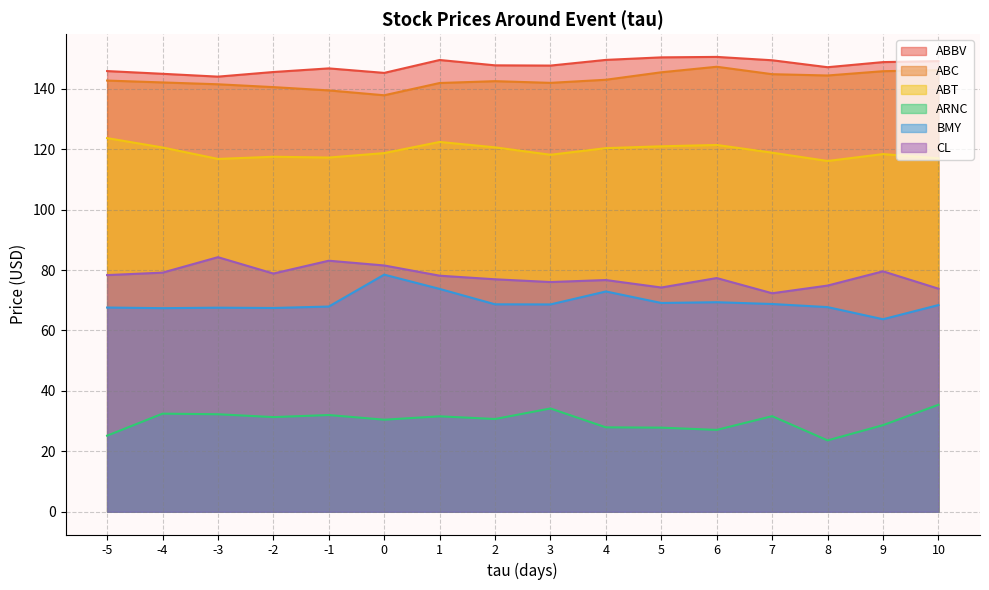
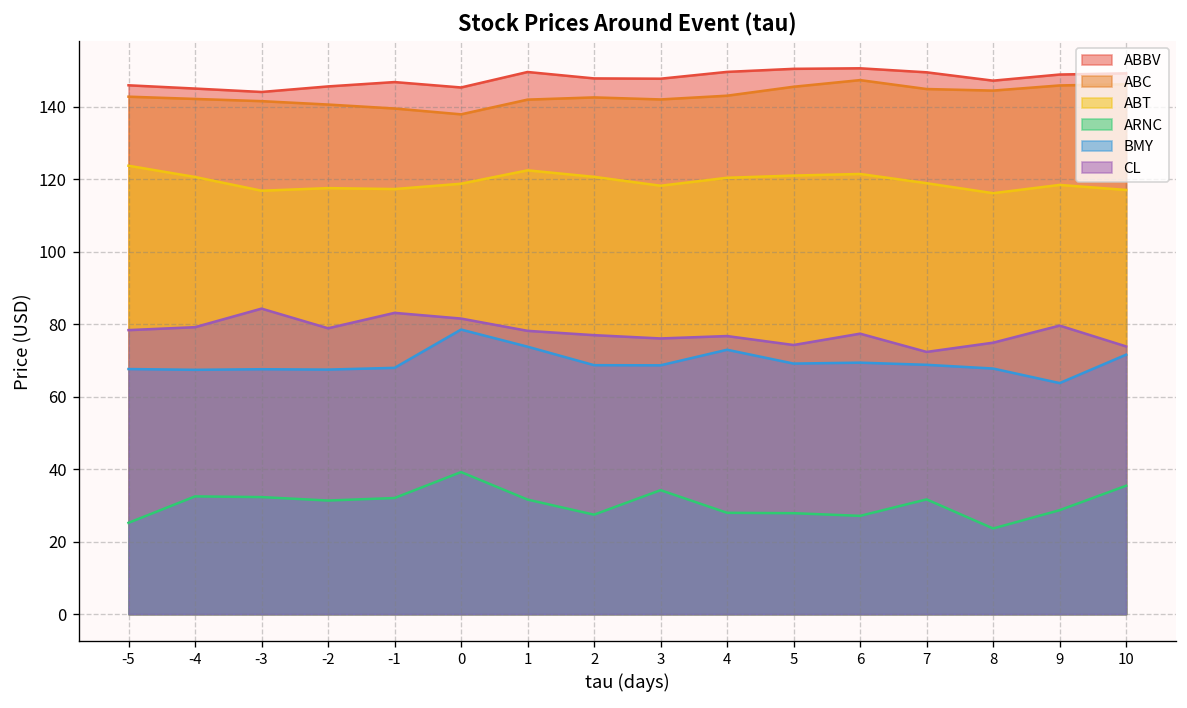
  {
    "ARNC": {
      "-5": 25,
      "-4": 32,
      "-3": 32,
      "-2": 31,
      "-1": 32,
-     "0": 30,
+     "0": 39,
      "1": 32,
-     "2": 31,
+     "2": 27,
      "3": 34,
      "4": 28,
      "5": 28,
      "6": 27,
      "7": 32,
      "8": 24,
      "9": 29,
      "10": 35
    },
    "BMY": {
      "-5": 68,
      "-4": 67,
      "-3": 68,
      "-2": 67,
      "-1": 68,
      "0": 78,
      "1": 74,
      "2": 69,
      "3": 69,
      "4": 73,
      "5": 69,
      "6": 69,
      "7": 69,
      "8": 68,
      "9": 64,
-     "10": 68
+     "10": 72
    },
    "CL": {
      "-5": 78,
      "-4": 79,
      "-3": 84,
      "-2": 79,
      "-1": 83,
      "0": 82,
      "1": 78,
      "2": 77,
      "3": 76,
      "4": 77,
      "5": 74,
      "6": 77,
      "7": 72,
      "8": 75,
      "9": 80,
      "10": 74
    }
  }
